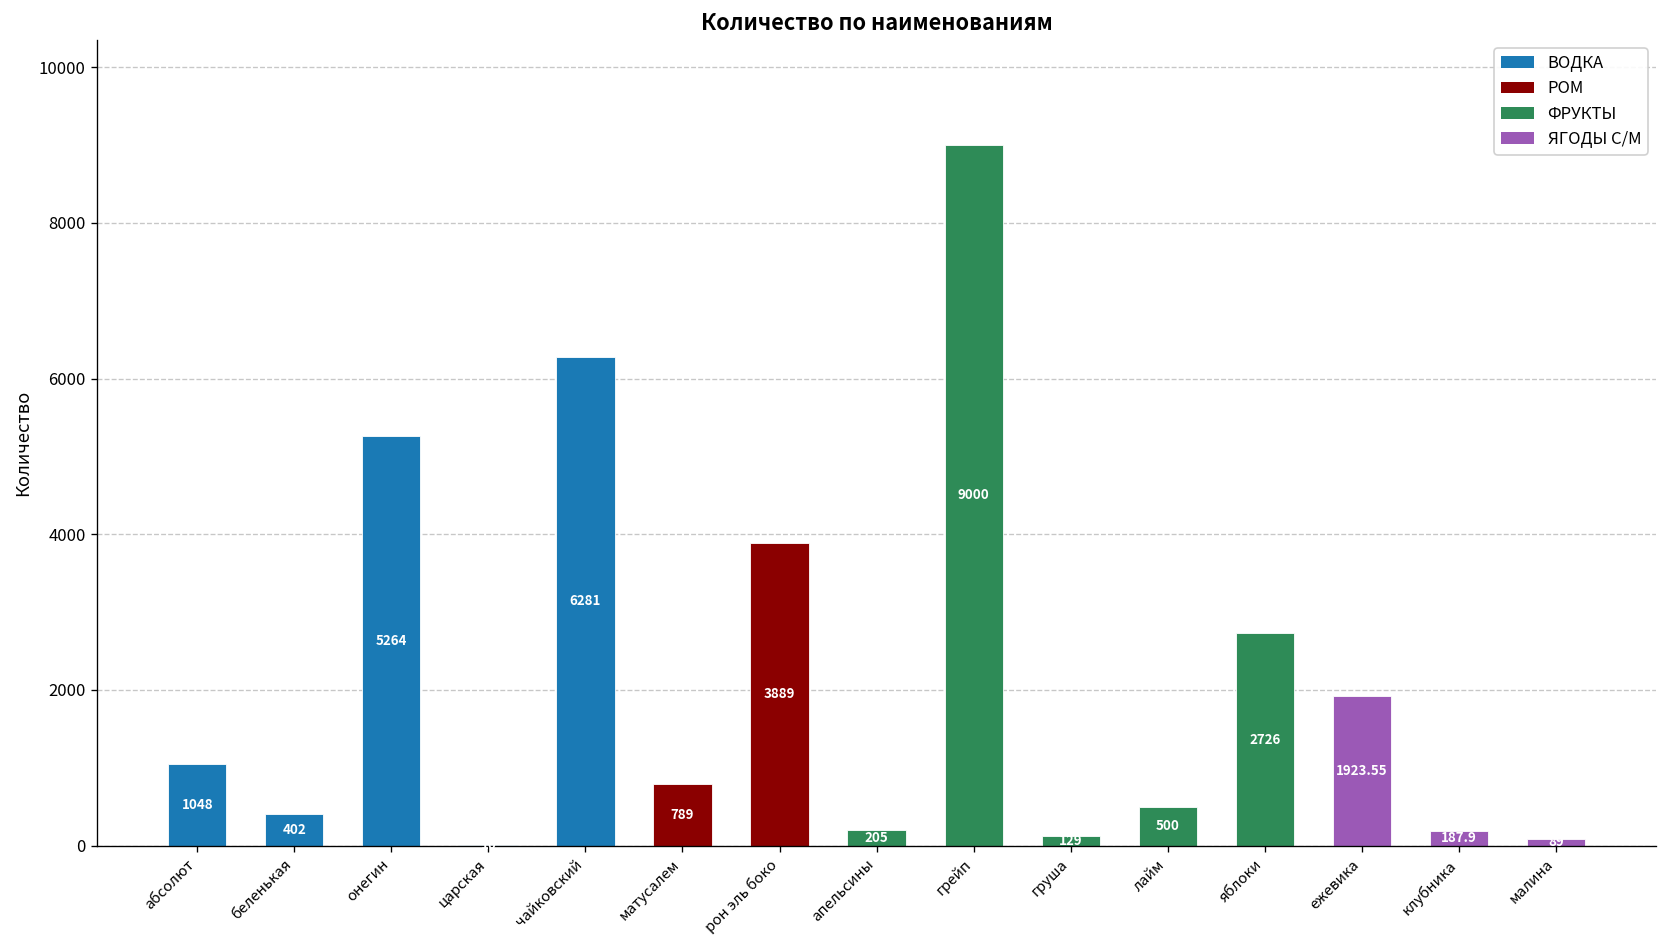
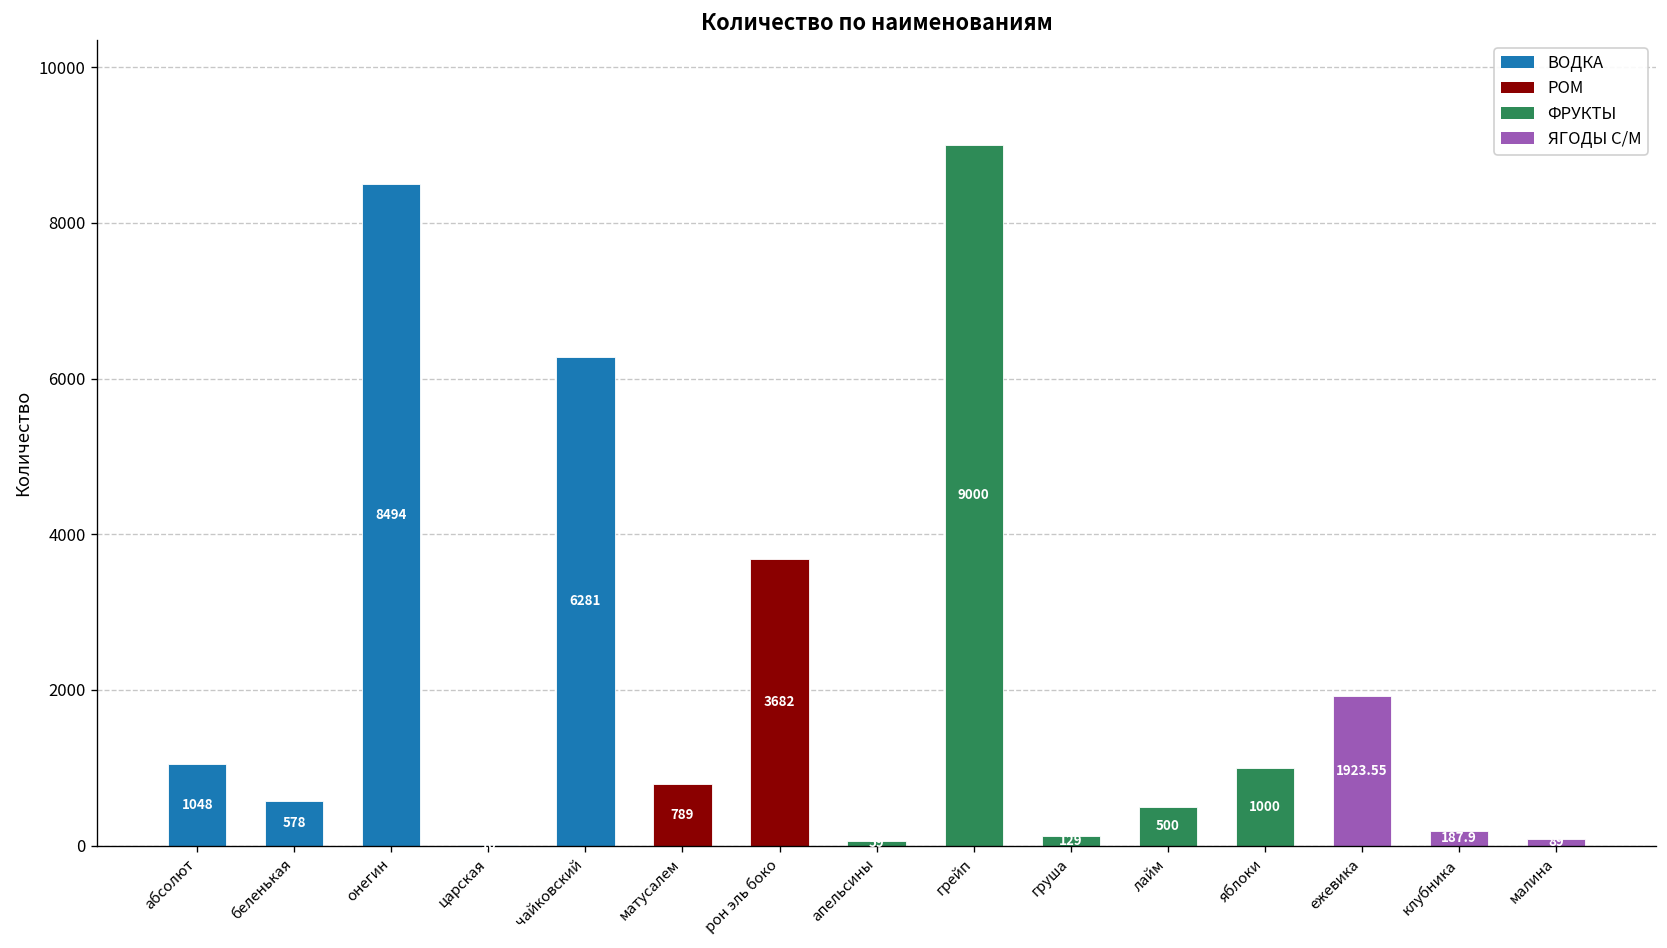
  {
    "абсолют": 1048,
-   "беленькая": 402,
-   "онегин": 5264,
+   "беленькая": 578,
+   "онегин": 8494,
    "чайковский": 6281,
    "матусалем": 789,
-   "рон эль боко": 3889,
-   "апельсины": 200,
+   "рон эль боко": 3682,
+   "апельсины": 100,
    "грейп": 9000,
    "груша": 129,
    "лайм": 500,
-   "яблоки": 2726,
+   "яблоки": 1000,
    "ежевика": 1923.55,
    "клубника": 187.9
  }
